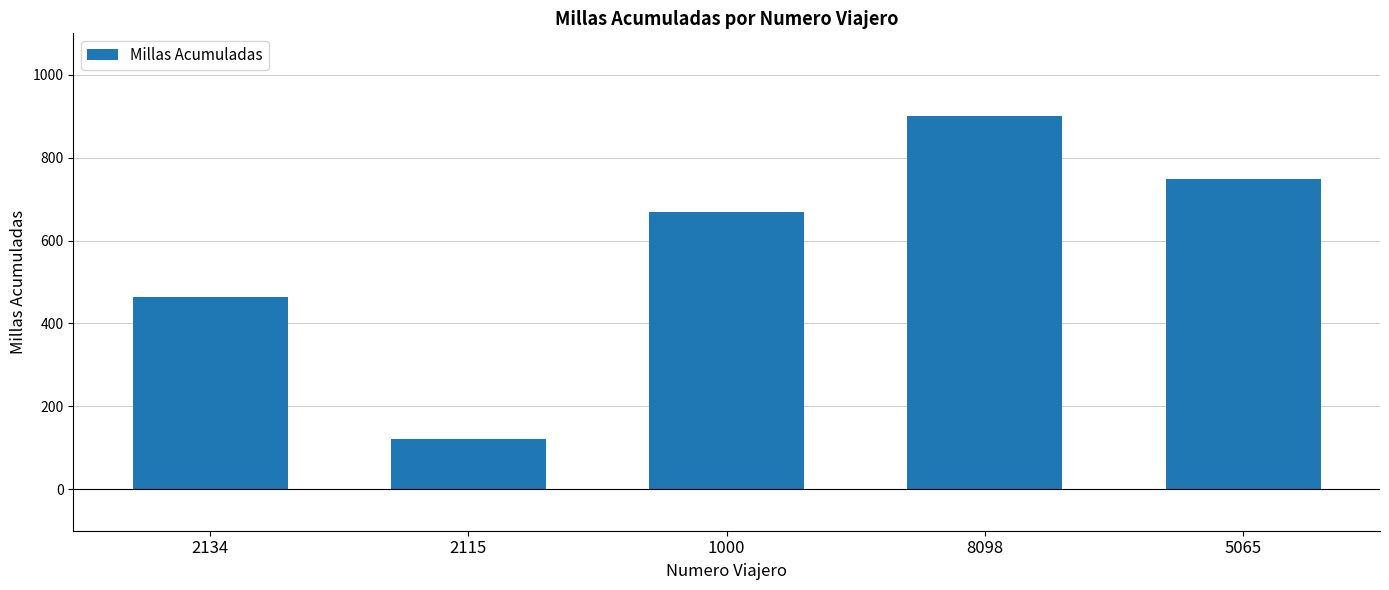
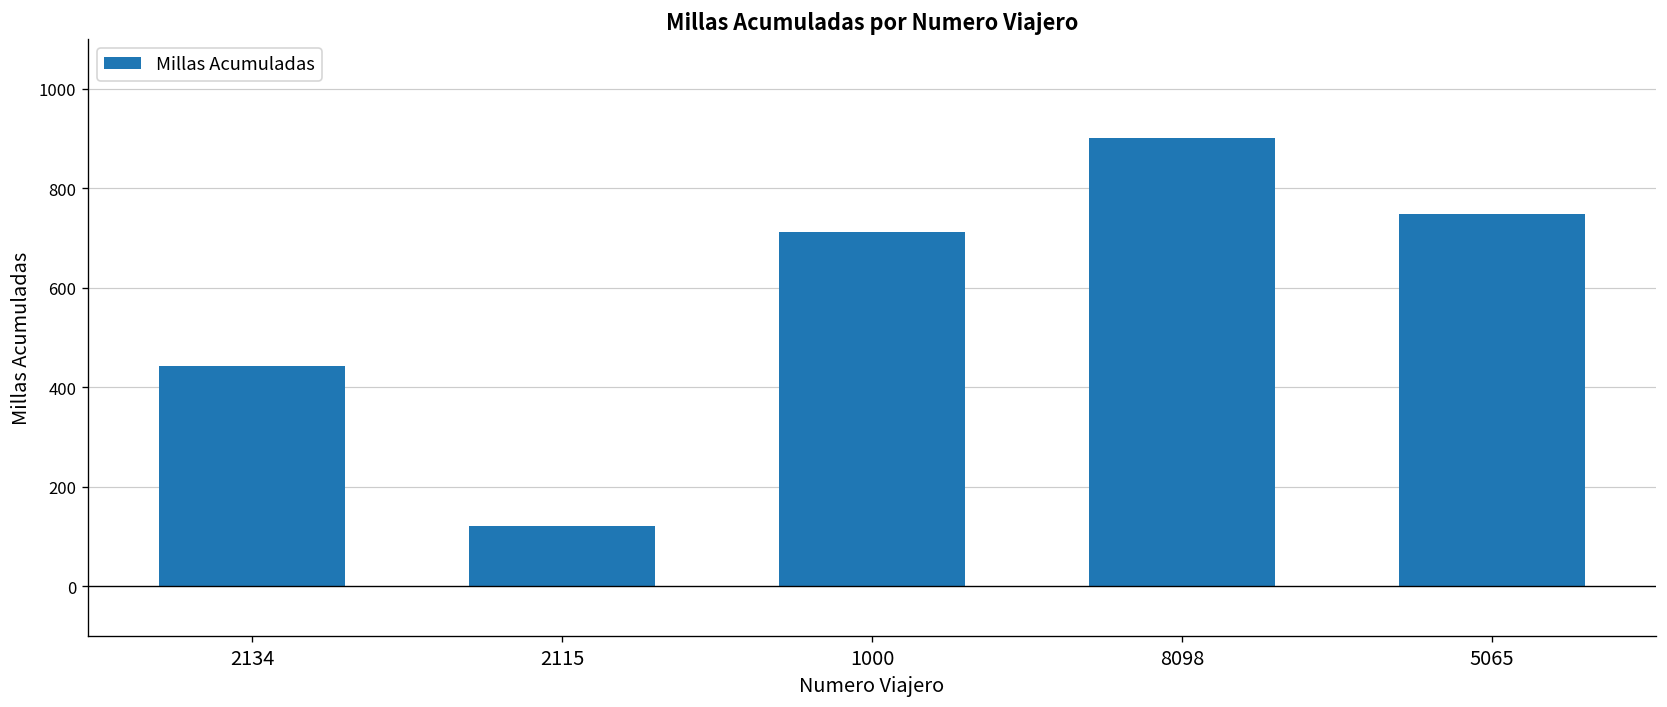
  {
-   "2134": 470,
+   "2134": 440,
    "2115": 120,
-   "1000": 670,
+   "1000": 710,
    "8098": 900,
    "5065": 750
  }
